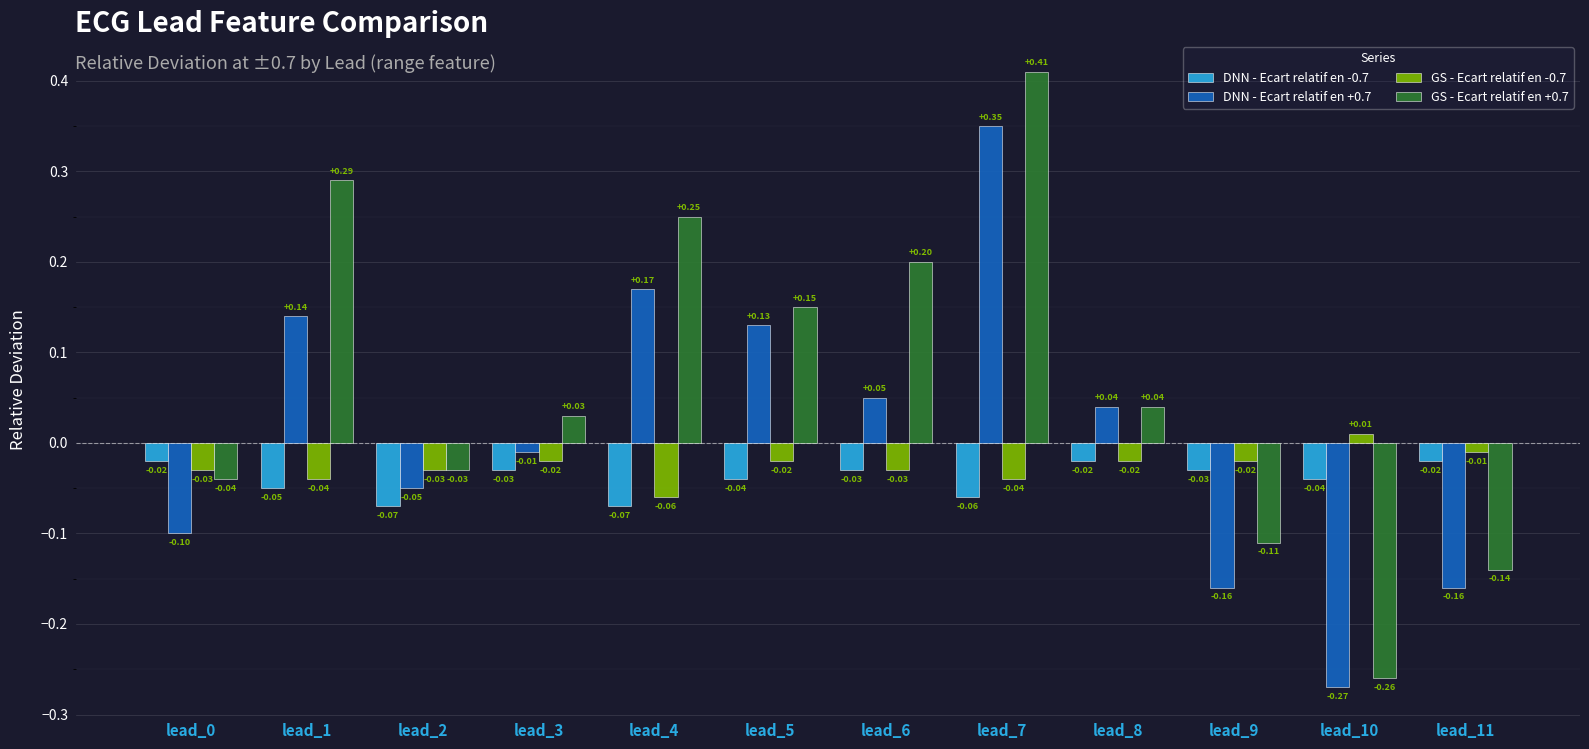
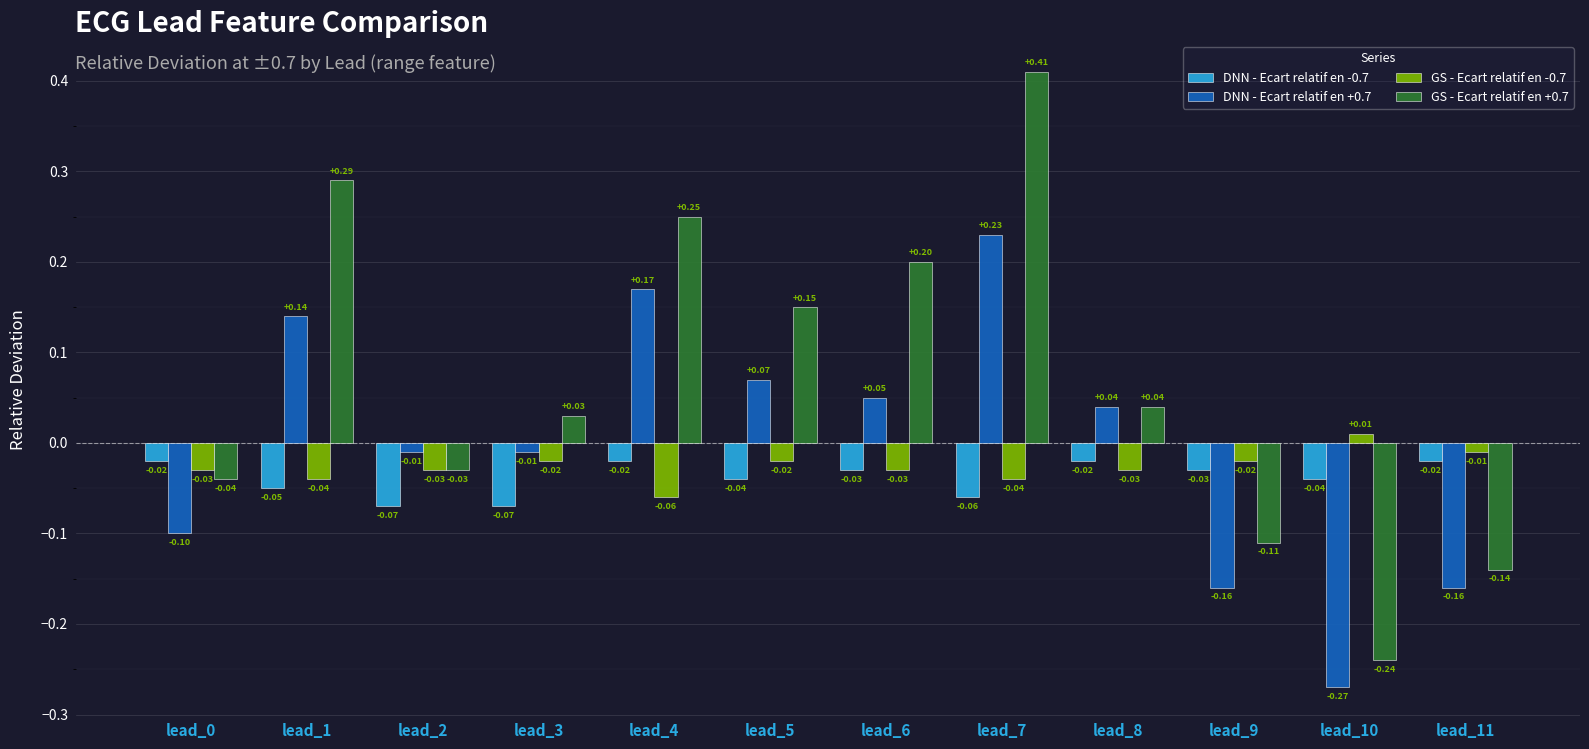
  {
    "DNN - Ecart relatif en -0.7": {
      "lead_0": "-0.02",
      "lead_1": "-0.05",
      "lead_2": "-0.07",
-     "lead_3": "-0.03",
-     "lead_4": "-0.07",
+     "lead_3": "-0.07",
+     "lead_4": "-0.02",
      "lead_5": "-0.04",
      "lead_6": "-0.03",
      "lead_7": "-0.06",
      "lead_8": "-0.02",
      "lead_9": "-0.03",
      "lead_10": "-0.04",
      "lead_11": "-0.02"
    },
    "DNN - Ecart relatif en +0.7": {
      "lead_0": "-0.10",
      "lead_1": "+0.14",
-     "lead_2": "-0.05",
+     "lead_2": "-0.01",
      "lead_3": "-0.01",
      "lead_4": "+0.17",
-     "lead_5": "+0.13",
+     "lead_5": "+0.07",
      "lead_6": "+0.05",
-     "lead_7": "+0.35",
+     "lead_7": "+0.23",
      "lead_8": "+0.04",
      "lead_9": "-0.16",
      "lead_10": "-0.27",
      "lead_11": "-0.16"
    },
    "GS - Ecart relatif en -0.7": {
      "lead_0": "-0.03",
      "lead_1": "-0.04",
      "lead_2": "-0.03",
      "lead_3": "-0.02",
      "lead_4": "-0.06",
      "lead_5": "-0.02",
      "lead_6": "-0.03",
      "lead_7": "-0.04",
-     "lead_8": "-0.02",
+     "lead_8": "-0.03",
      "lead_9": "-0.02",
      "lead_10": "+0.01",
      "lead_11": "-0.01"
    },
    "GS - Ecart relatif en +0.7": {
      "lead_0": "-0.04",
      "lead_1": "+0.29",
      "lead_2": "-0.03",
      "lead_3": "+0.03",
      "lead_4": "+0.25",
      "lead_5": "+0.15",
      "lead_6": "+0.20",
      "lead_7": "+0.41",
      "lead_8": "+0.04",
      "lead_9": "-0.11",
-     "lead_10": "-0.26",
+     "lead_10": "-0.24",
      "lead_11": "-0.14"
    }
  }
